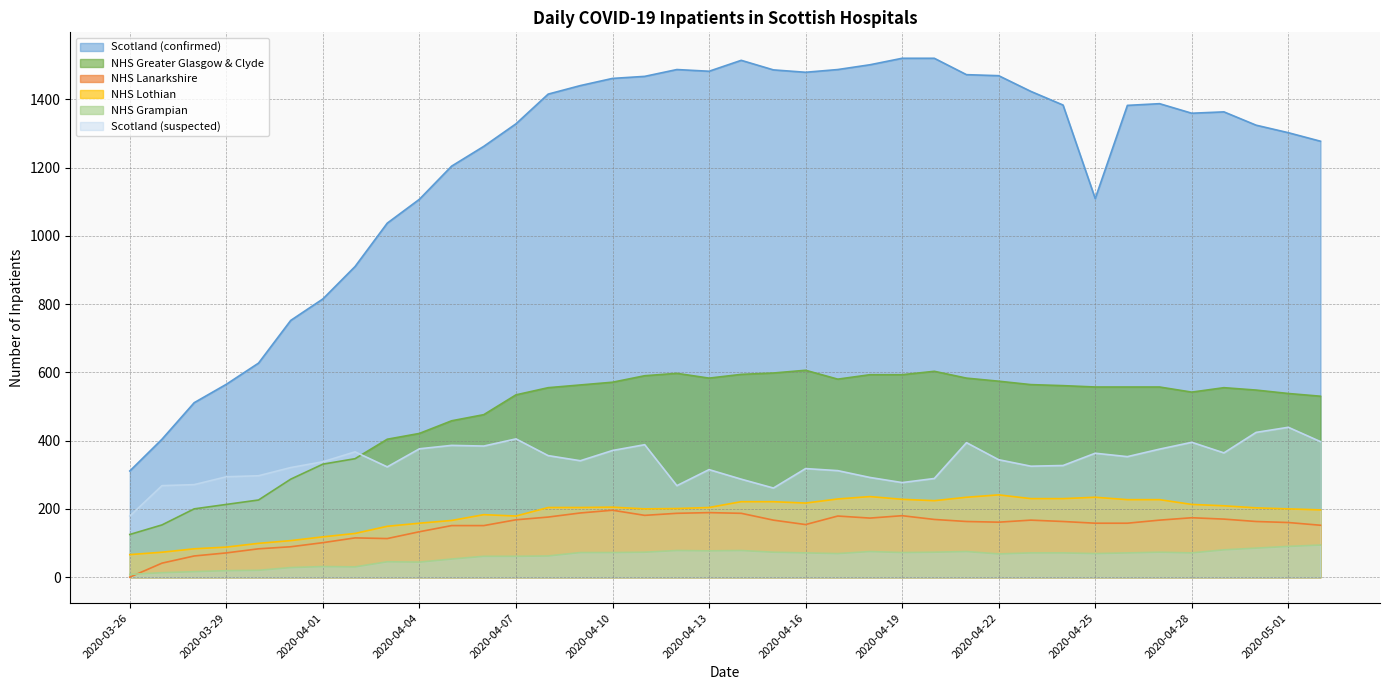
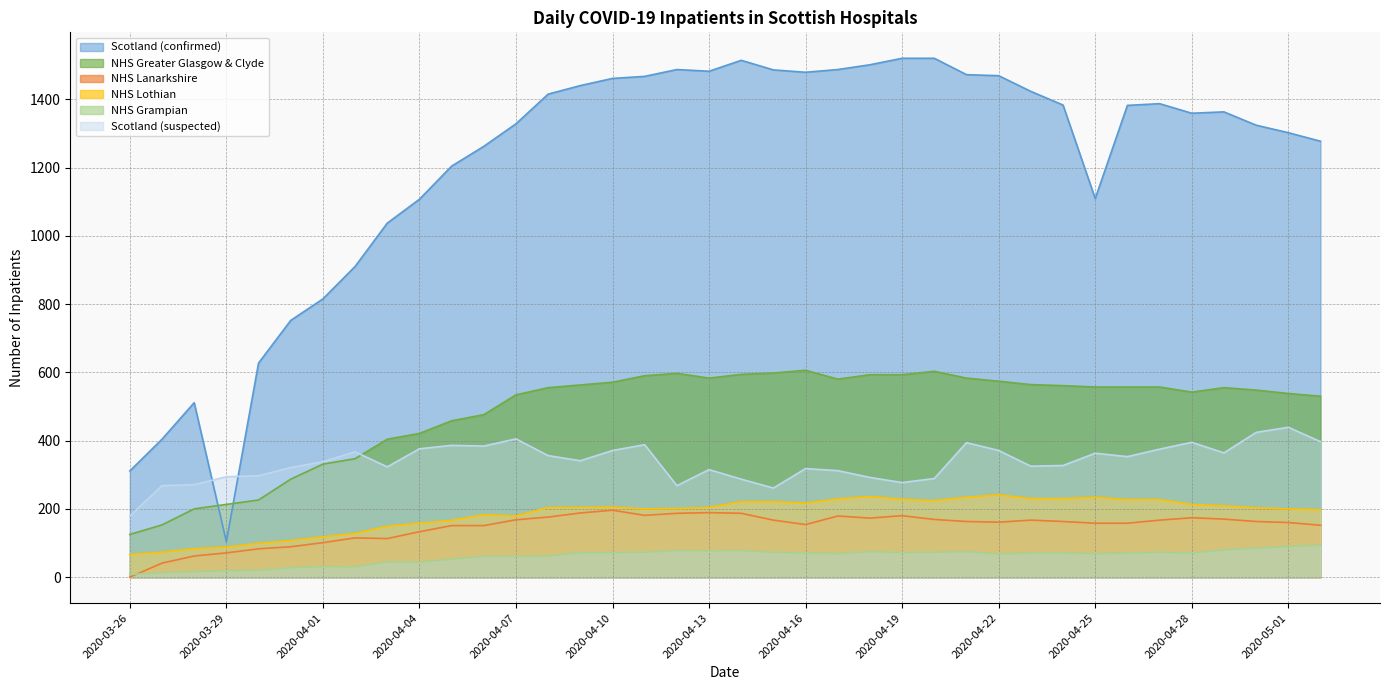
  {
    "Scotland (confirmed)": {
      "2020-03-26": 310,
-     "2020-03-29": 570,
+     "2020-03-29": 100,
      "2020-04-01": 820,
      "2020-04-04": 1110,
      "2020-04-07": 1330,
      "2020-04-10": 1460,
      "2020-04-13": 1480,
      "2020-04-16": 1480,
      "2020-04-19": 1520,
      "2020-04-22": 1470,
      "2020-04-25": 1110,
      "2020-04-28": 1360,
      "2020-05-01": 1300
    },
    "NHS Greater Glasgow & Clyde": {
      "2020-03-26": 130,
      "2020-03-29": 210,
      "2020-04-04": 420,
      "2020-04-07": 530,
      "2020-04-10": 570,
      "2020-04-13": 580,
      "2020-04-16": 610,
      "2020-04-19": 590,
      "2020-04-22": 570,
      "2020-04-25": 560,
      "2020-04-28": 540,
      "2020-05-01": 540
    },
    "NHS Lanarkshire": {
      "2020-03-26": 0,
      "2020-03-29": 70,
      "2020-04-01": 100,
      "2020-04-04": 130,
      "2020-04-07": 170,
      "2020-04-10": 200,
      "2020-04-13": 190,
      "2020-04-16": 150,
      "2020-04-19": 180,
      "2020-04-22": 160,
      "2020-04-25": 160,
      "2020-04-28": 170,
      "2020-05-01": 160
    },
    "NHS Lothian": {
      "2020-03-26": 70,
      "2020-03-29": 90,
      "2020-04-01": 120,
      "2020-04-04": 160,
      "2020-04-07": 180,
      "2020-04-10": 210,
      "2020-04-13": 200,
      "2020-04-16": 220,
      "2020-04-19": 230,
      "2020-04-22": 240,
      "2020-04-25": 230,
      "2020-04-28": 210,
      "2020-05-01": 200
    },
    "NHS Grampian": {
      "2020-03-26": 10,
      "2020-03-29": 20,
      "2020-04-01": 30,
      "2020-04-04": 40,
      "2020-04-07": 60,
      "2020-04-10": 70,
      "2020-04-13": 80,
      "2020-04-16": 70,
      "2020-04-19": 70,
      "2020-04-22": 70,
      "2020-04-25": 70,
      "2020-04-28": 70,
      "2020-05-01": 90
    },
    "Scotland (suspected)": {
      "2020-03-26": 180,
      "2020-03-29": 290,
      "2020-04-04": 380,
      "2020-04-07": 410,
      "2020-04-10": 370,
      "2020-04-13": 320,
      "2020-04-16": 320,
      "2020-04-19": 280,
-     "2020-04-22": 340,
+     "2020-04-22": 370,
      "2020-04-25": 360,
      "2020-04-28": 400,
      "2020-05-01": 440
    }
  }
